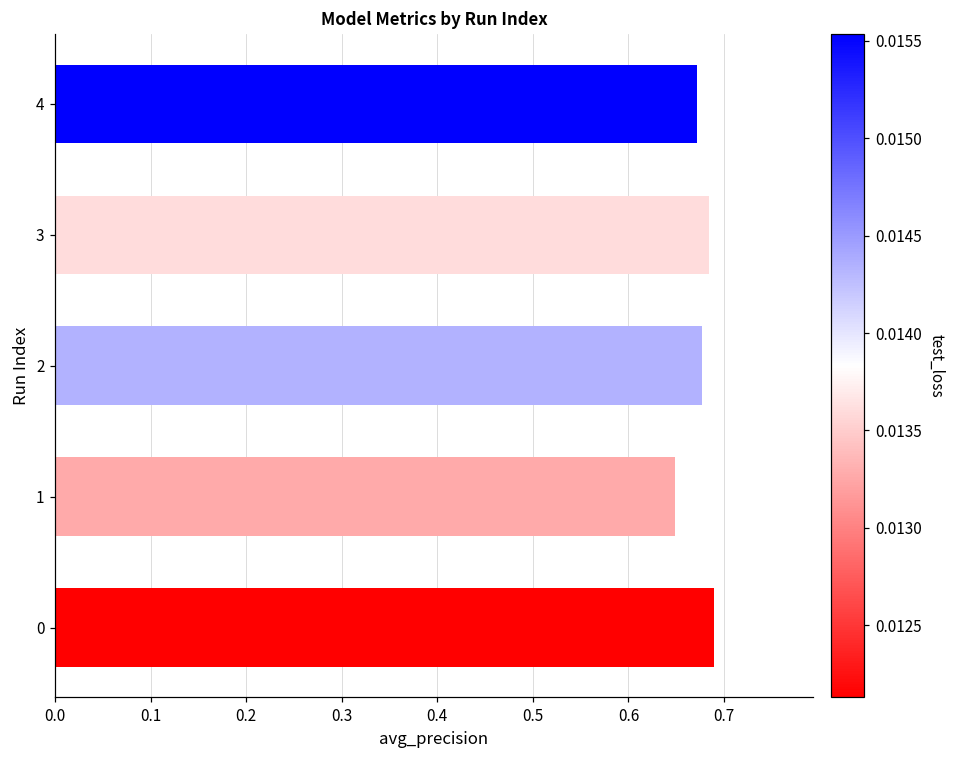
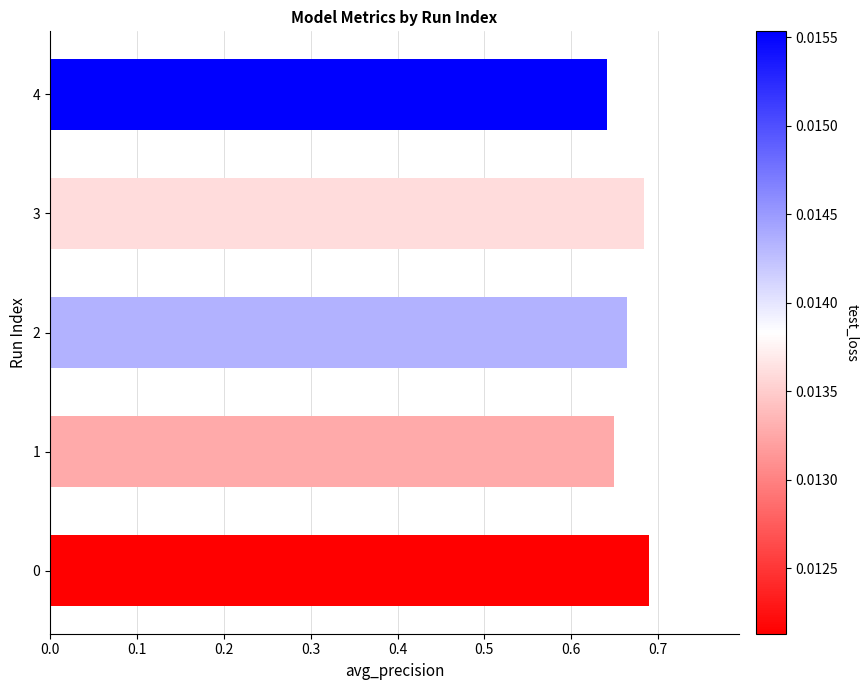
  {
-   "4": 0.67,
+   "4": 0.64,
    "3": 0.68,
-   "2": 0.68,
+   "2": 0.66,
    "1": 0.65,
    "0": 0.69
  }
